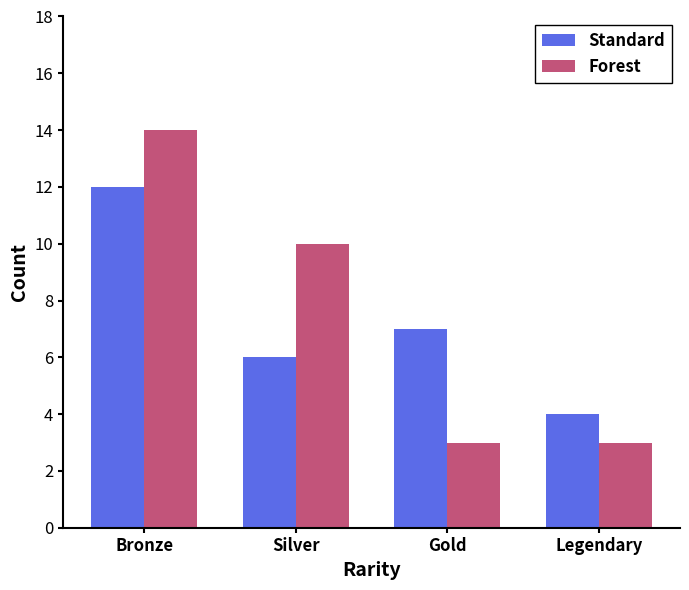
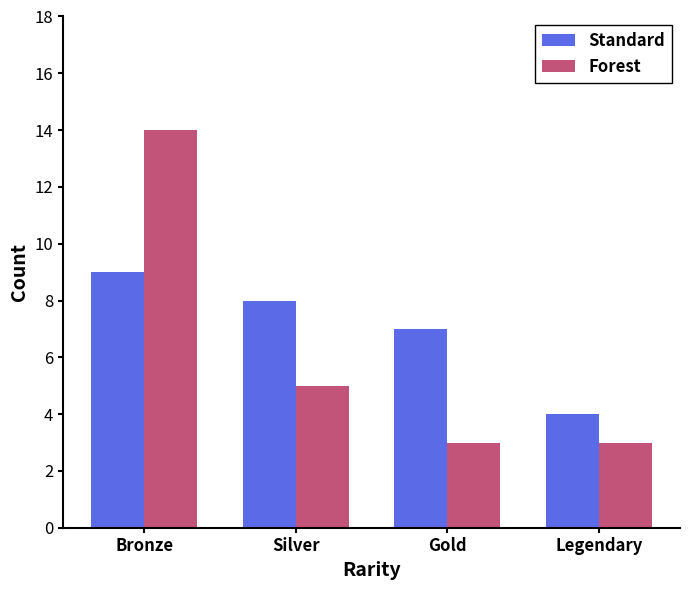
  {
    "Standard": {
-     "Bronze": 12,
-     "Silver": 6,
+     "Bronze": 9,
+     "Silver": 8,
      "Gold": 7,
      "Legendary": 4
    },
    "Forest": {
      "Bronze": 14,
-     "Silver": 10,
+     "Silver": 5,
      "Gold": 3,
      "Legendary": 3
    }
  }
